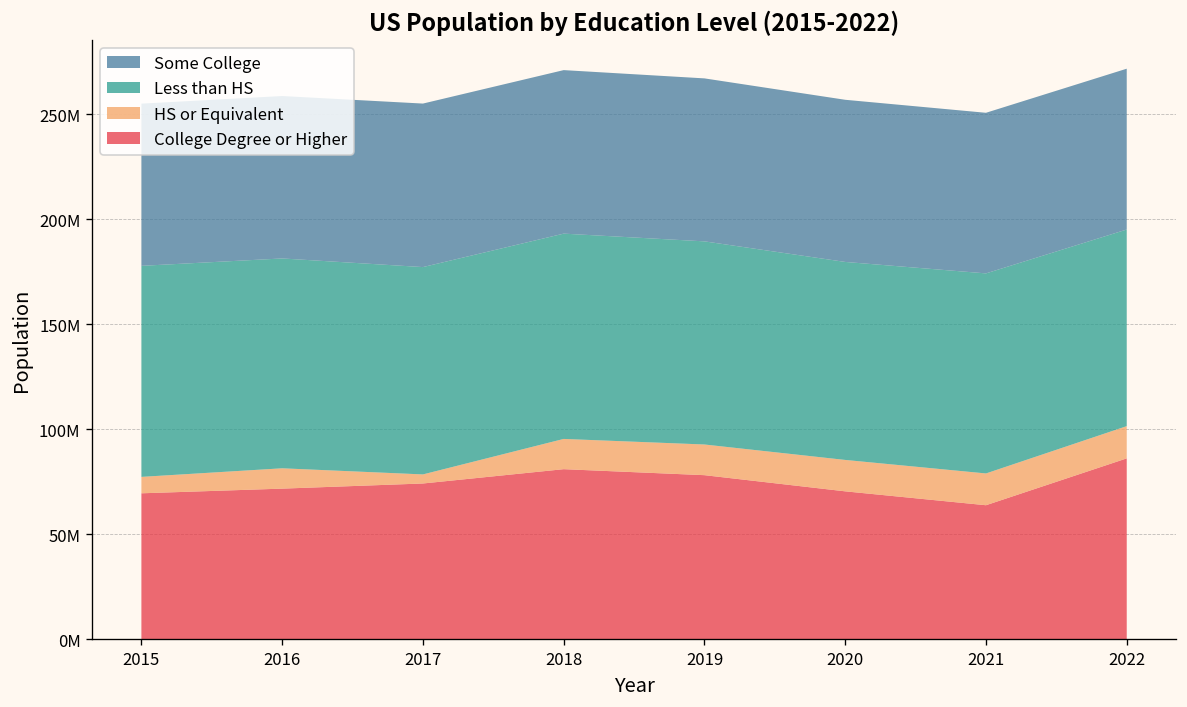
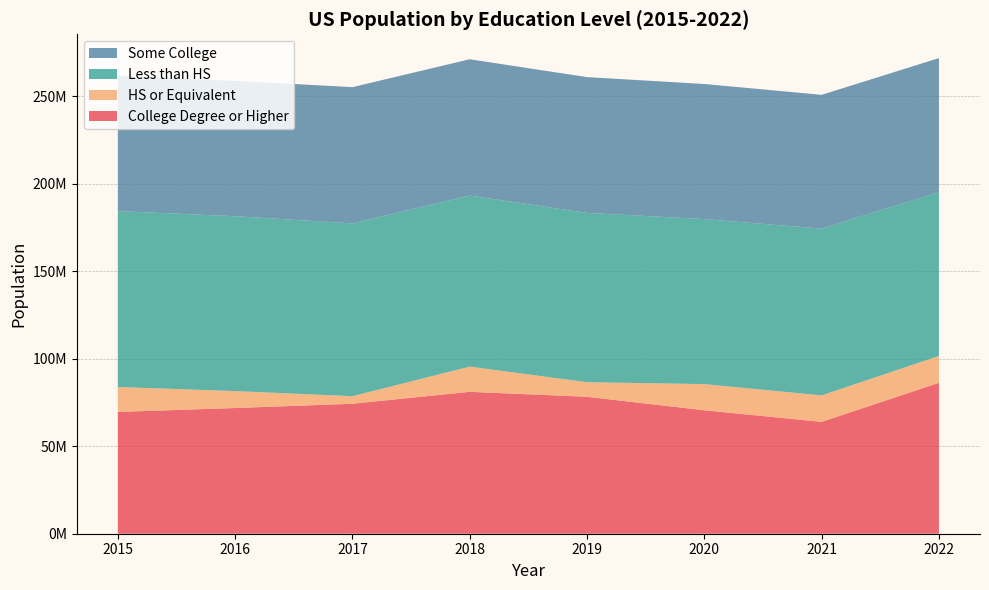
  {
    "College Degree or Higher": {
      "2015": 70000000,
      "2016": 72000000,
      "2017": 74000000,
      "2018": 81000000,
      "2019": 78000000,
      "2020": 71000000,
      "2021": 64000000,
      "2022": 86000000
    },
    "HS or Equivalent": {
-     "2015": 8000000,
+     "2015": 14000000,
      "2016": 10000000,
      "2017": 4000000,
      "2018": 14000000,
-     "2019": 15000000,
+     "2019": 8000000,
      "2020": 15000000,
      "2021": 15000000,
      "2022": 15000000
    }
  }
